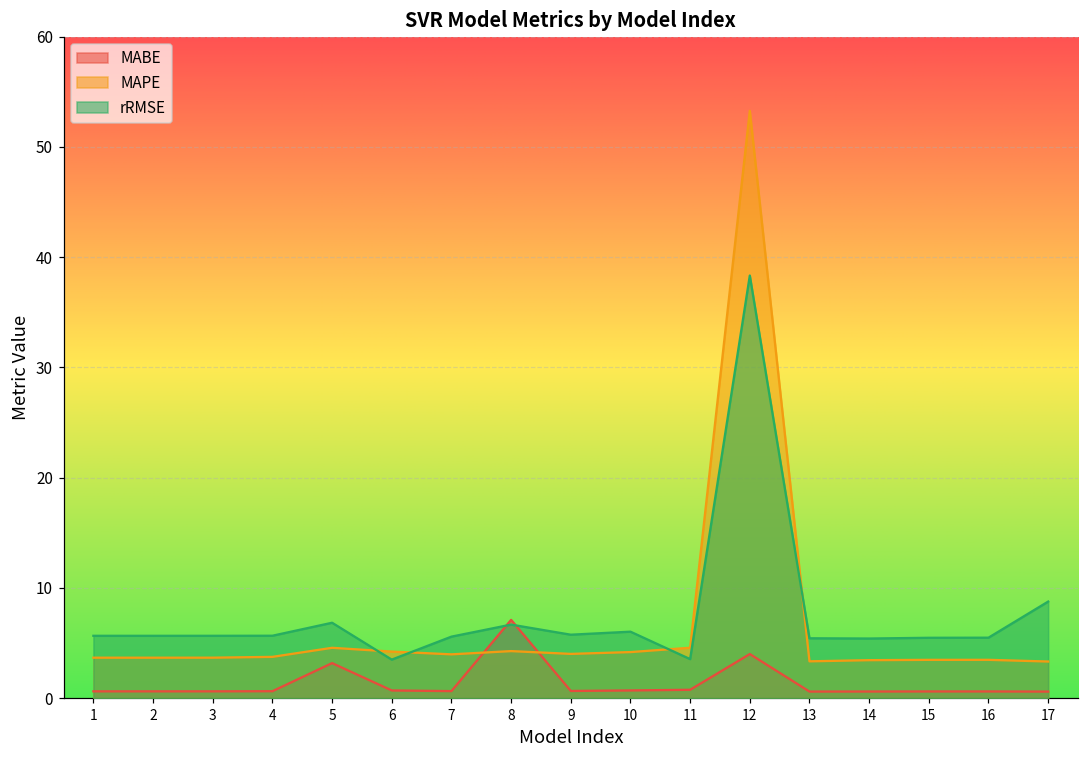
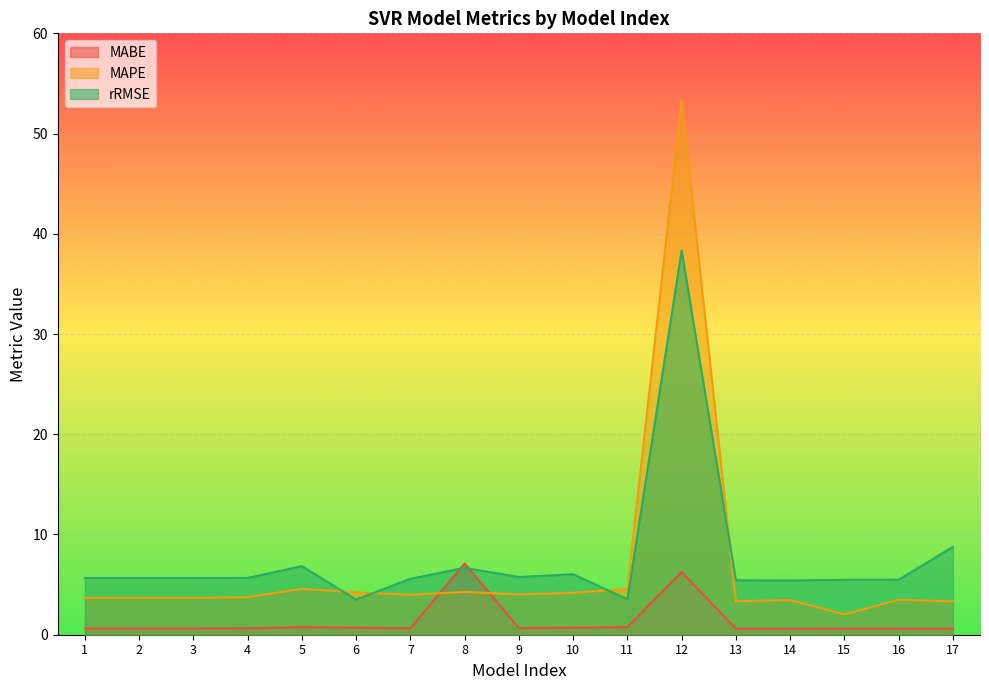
  {
    "MABE": {
      "1": 0.6,
      "2": 0.6,
      "3": 0.6,
      "4": 0.6,
-     "5": 3.2,
+     "5": 0.8,
      "6": 0.7,
      "7": 0.6,
      "8": 7.1,
      "9": 0.7,
      "10": 0.7,
      "11": 0.8,
-     "12": 4.0,
+     "12": 6.3,
      "13": 0.6,
      "14": 0.6,
      "15": 0.6,
      "16": 0.6,
      "17": 0.6
    },
    "MAPE": {
      "1": 3.7,
      "2": 3.7,
      "3": 3.7,
      "4": 3.7,
      "5": 4.6,
      "6": 4.2,
      "7": 4.0,
      "8": 4.3,
      "9": 4.0,
      "10": 4.2,
      "11": 4.6,
      "12": 53.3,
      "13": 3.3,
      "14": 3.4,
-     "15": 3.5,
+     "15": 2.0,
      "16": 3.5,
      "17": 3.3
    },
    "rRMSE": {
      "1": 5.7,
      "2": 5.7,
      "3": 5.7,
      "4": 5.7,
      "5": 6.8,
      "6": 3.5,
      "7": 5.6,
      "8": 6.7,
      "9": 5.8,
      "10": 6.0,
      "11": 3.5,
      "12": 38.3,
      "13": 5.4,
      "14": 5.4,
      "15": 5.5,
      "16": 5.5,
      "17": 8.8
    }
  }
